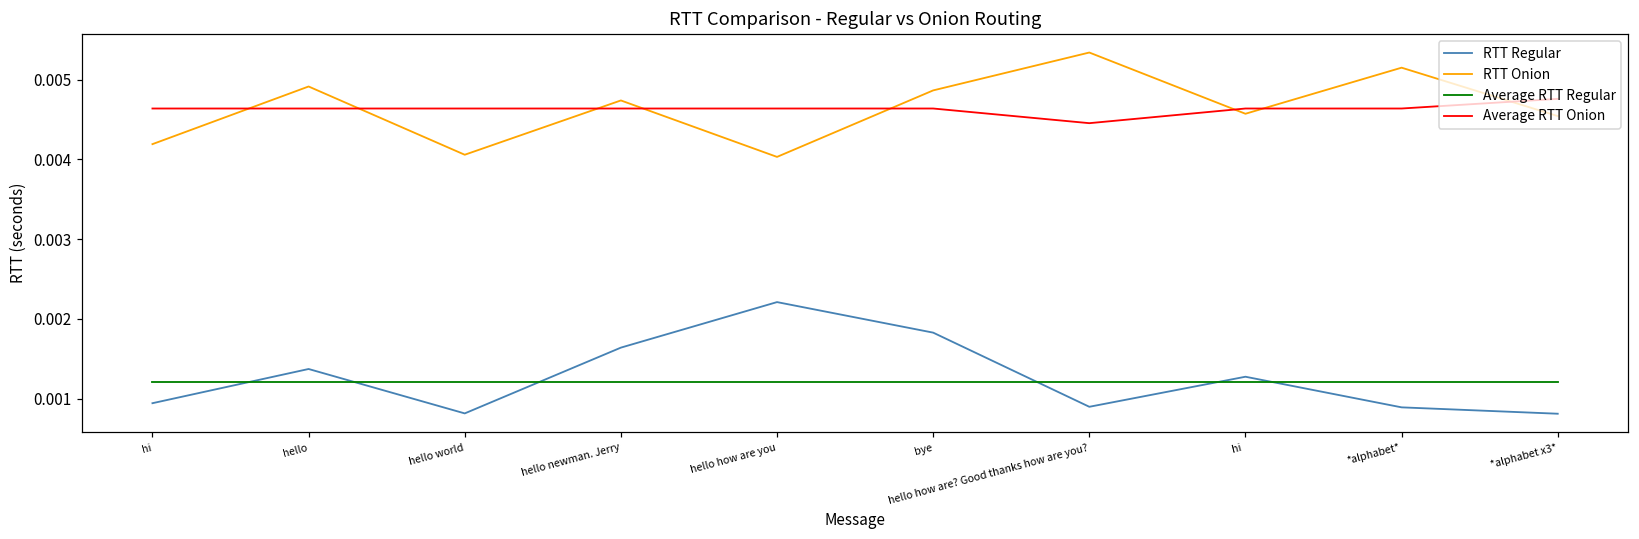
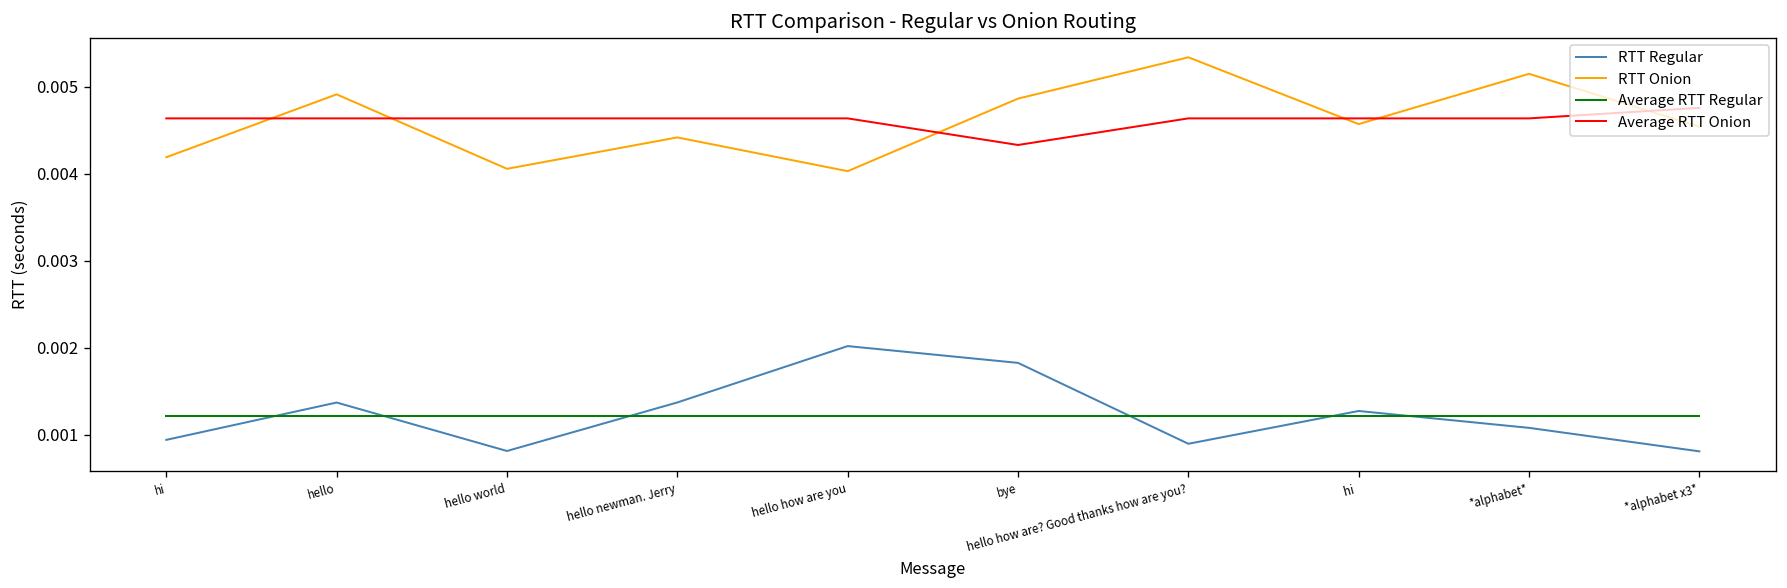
  {
    "RTT Regular": {
      "hello": 0.0014,
      "hello world": 0.0008,
-     "hello newman. Jerry": 0.0016,
-     "hello how are you": 0.0022,
+     "hello newman. Jerry": 0.0014,
+     "hello how are you": 0.0020,
      "bye": 0.0018,
      "hello how are? Good thanks how are you?": 0.0009,
-     "*alphabet*": 0.0009,
+     "*alphabet*": 0.0011,
      "*alphabet x3*": 0.0008
    },
    "RTT Onion": {
      "hello": 0.0049,
      "hello world": 0.0041,
-     "hello newman. Jerry": 0.0047,
+     "hello newman. Jerry": 0.0044,
      "hello how are you": 0.0040,
      "bye": 0.0049,
      "hello how are? Good thanks how are you?": 0.0053,
      "*alphabet*": 0.0052
    },
    "Average RTT Regular": {
      "hello": 0.0012,
      "hello world": 0.0012,
      "hello newman. Jerry": 0.0012,
      "hello how are you": 0.0012,
      "bye": 0.0012,
      "hello how are? Good thanks how are you?": 0.0012,
      "*alphabet*": 0.0012,
      "*alphabet x3*": 0.0012
    },
    "Average RTT Onion": {
      "hello": 0.0046,
      "hello world": 0.0046,
      "hello newman. Jerry": 0.0046,
      "hello how are you": 0.0046,
-     "bye": 0.0046,
-     "hello how are? Good thanks how are you?": 0.0045,
+     "bye": 0.0043,
+     "hello how are? Good thanks how are you?": 0.0046,
      "*alphabet*": 0.0046
    }
  }
